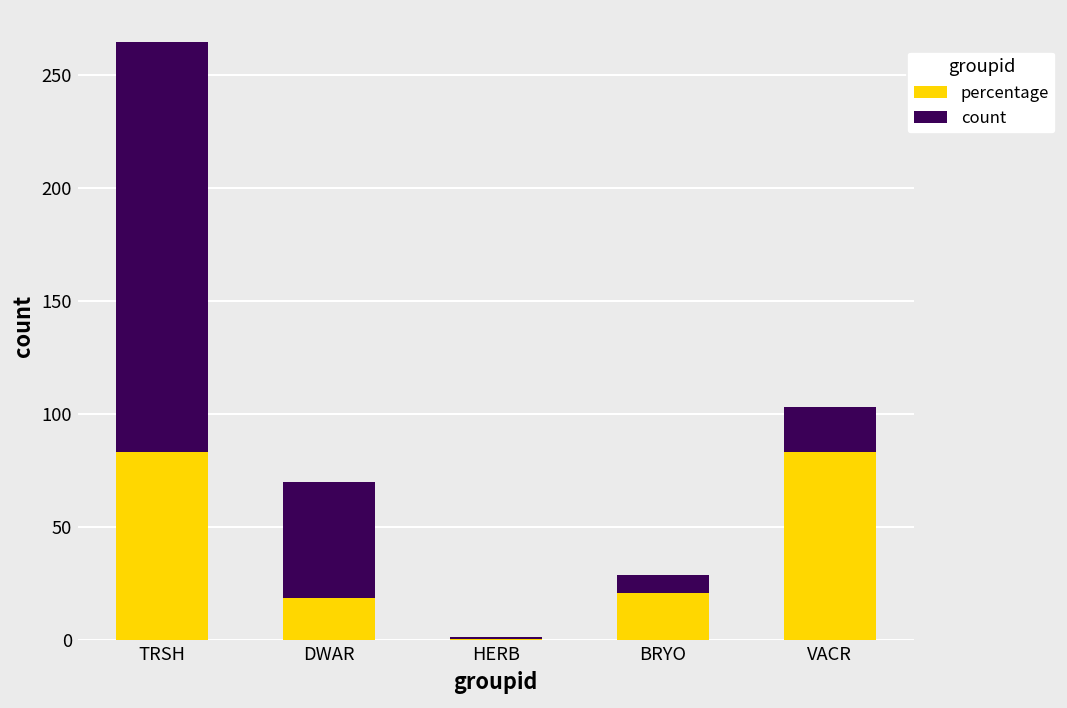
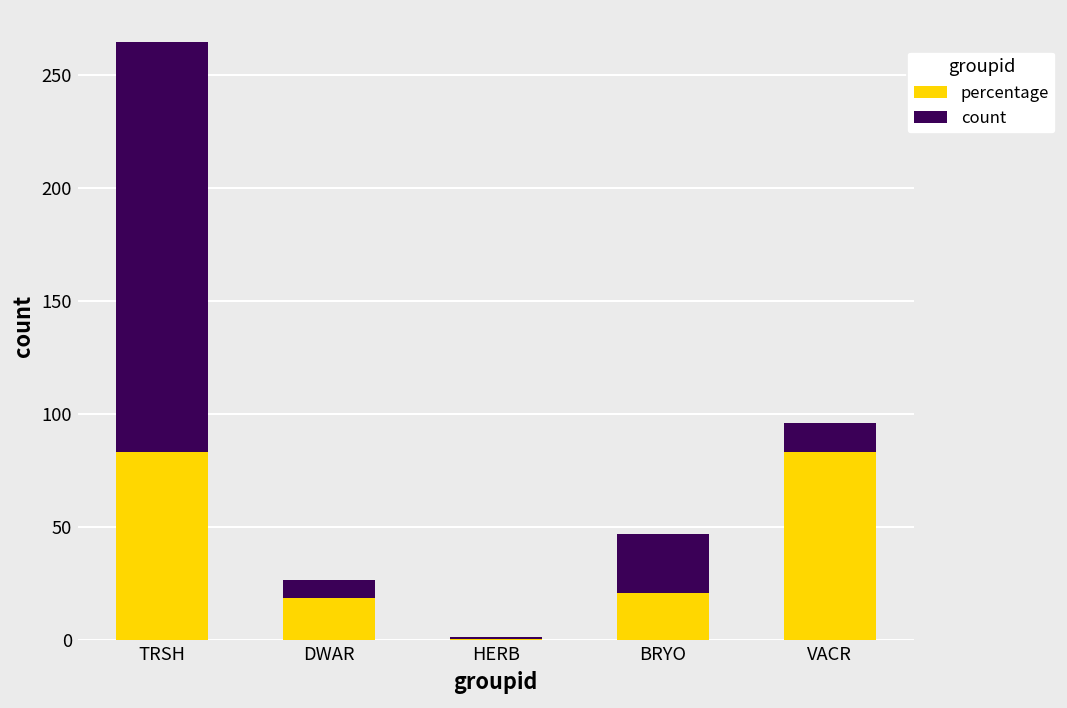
  {
    "percentage": {
      "TRSH": 83,
      "DWAR": 19,
      "BRYO": 21,
      "VACR": 83
    },
    "count": {
      "TRSH": 181,
-     "DWAR": 51,
-     "BRYO": 8,
-     "VACR": 20
+     "DWAR": 8,
+     "BRYO": 26,
+     "VACR": 13
    }
  }
